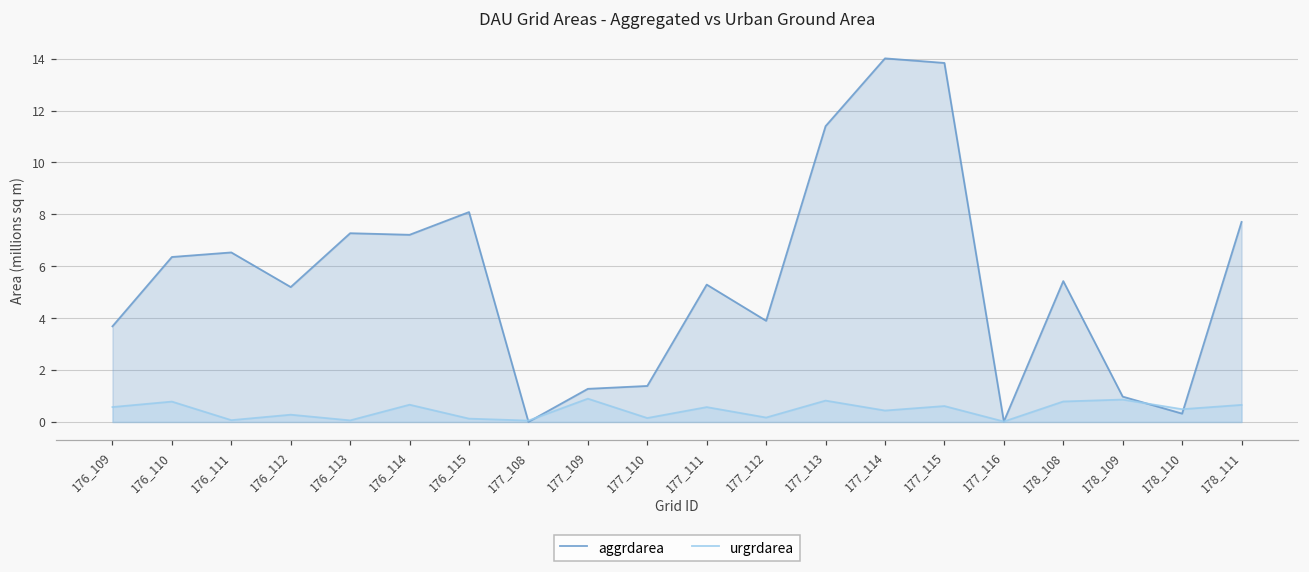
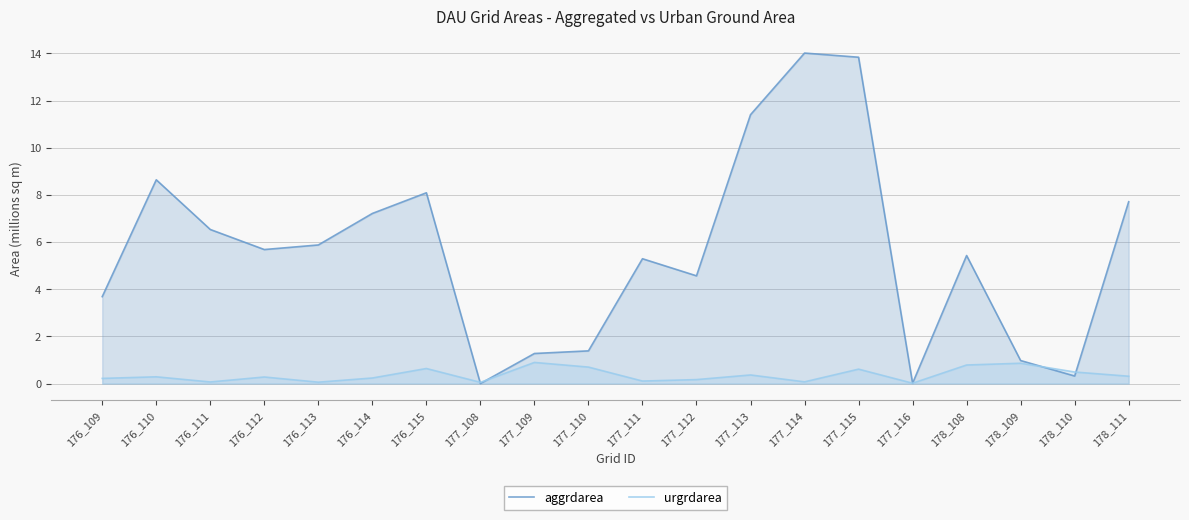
  {
    "aggrdarea": {
      "176_109": 3.7,
-     "176_110": 6.4,
+     "176_110": 8.6,
      "176_111": 6.5,
-     "176_112": 5.2,
-     "176_113": 7.3,
+     "176_112": 5.7,
+     "176_113": 5.9,
      "176_114": 7.2,
      "176_115": 8.1,
      "177_109": 1.3,
      "177_110": 1.4,
      "177_111": 5.3,
-     "177_112": 3.9,
+     "177_112": 4.6,
      "177_113": 11.4,
      "177_114": 14.0,
      "177_115": 13.8,
      "178_108": 5.4,
      "178_109": 1.0,
      "178_110": 0.3,
      "178_111": 7.7
    },
    "urgrdarea": {
-     "176_109": 0.6,
-     "176_110": 0.8,
+     "176_109": 0.2,
+     "176_110": 0.3,
      "176_111": 0.1,
      "176_112": 0.3,
      "176_113": 0.1,
-     "176_114": 0.7,
-     "176_115": 0.1,
+     "176_114": 0.2,
+     "176_115": 0.6,
      "177_109": 0.9,
-     "177_110": 0.2,
-     "177_111": 0.6,
+     "177_110": 0.7,
+     "177_111": 0.1,
      "177_112": 0.2,
-     "177_113": 0.8,
-     "177_114": 0.4,
+     "177_113": 0.4,
+     "177_114": 0.1,
      "177_115": 0.6,
      "178_108": 0.8,
      "178_109": 0.9,
      "178_110": 0.5,
-     "178_111": 0.7
+     "178_111": 0.3
    }
  }
